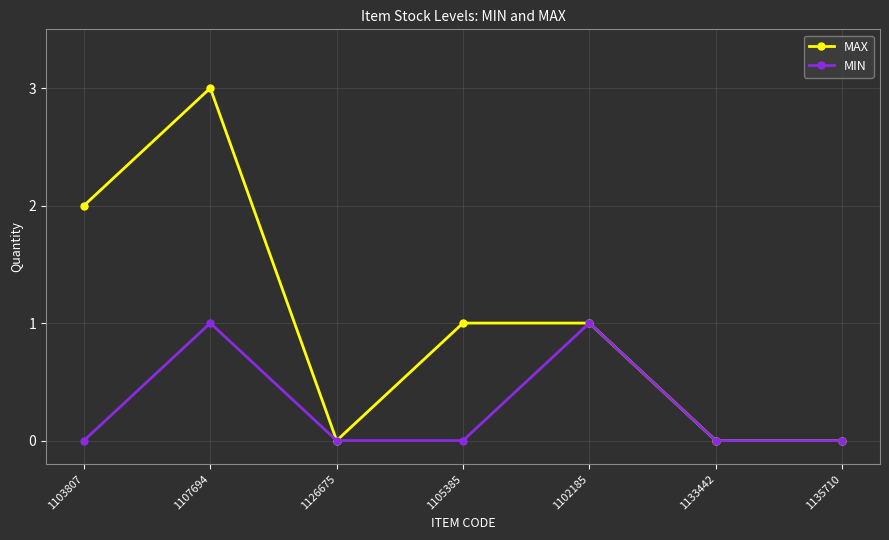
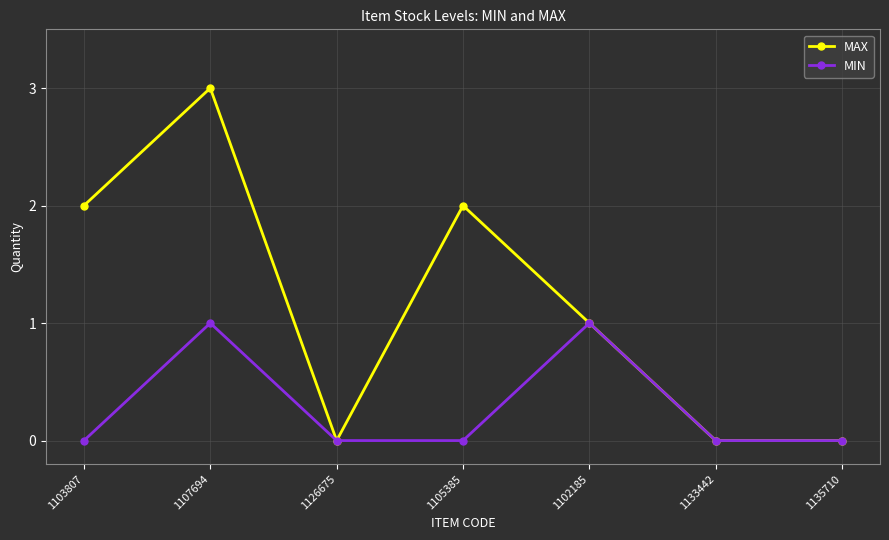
  {
    "MAX": {
      "1103807": 2,
      "1107694": 3,
-     "1105385": 1
+     "1105385": 2
    },
    "MIN": {
      "1103807": 0,
      "1107694": 1,
      "1105385": 0
    }
  }
